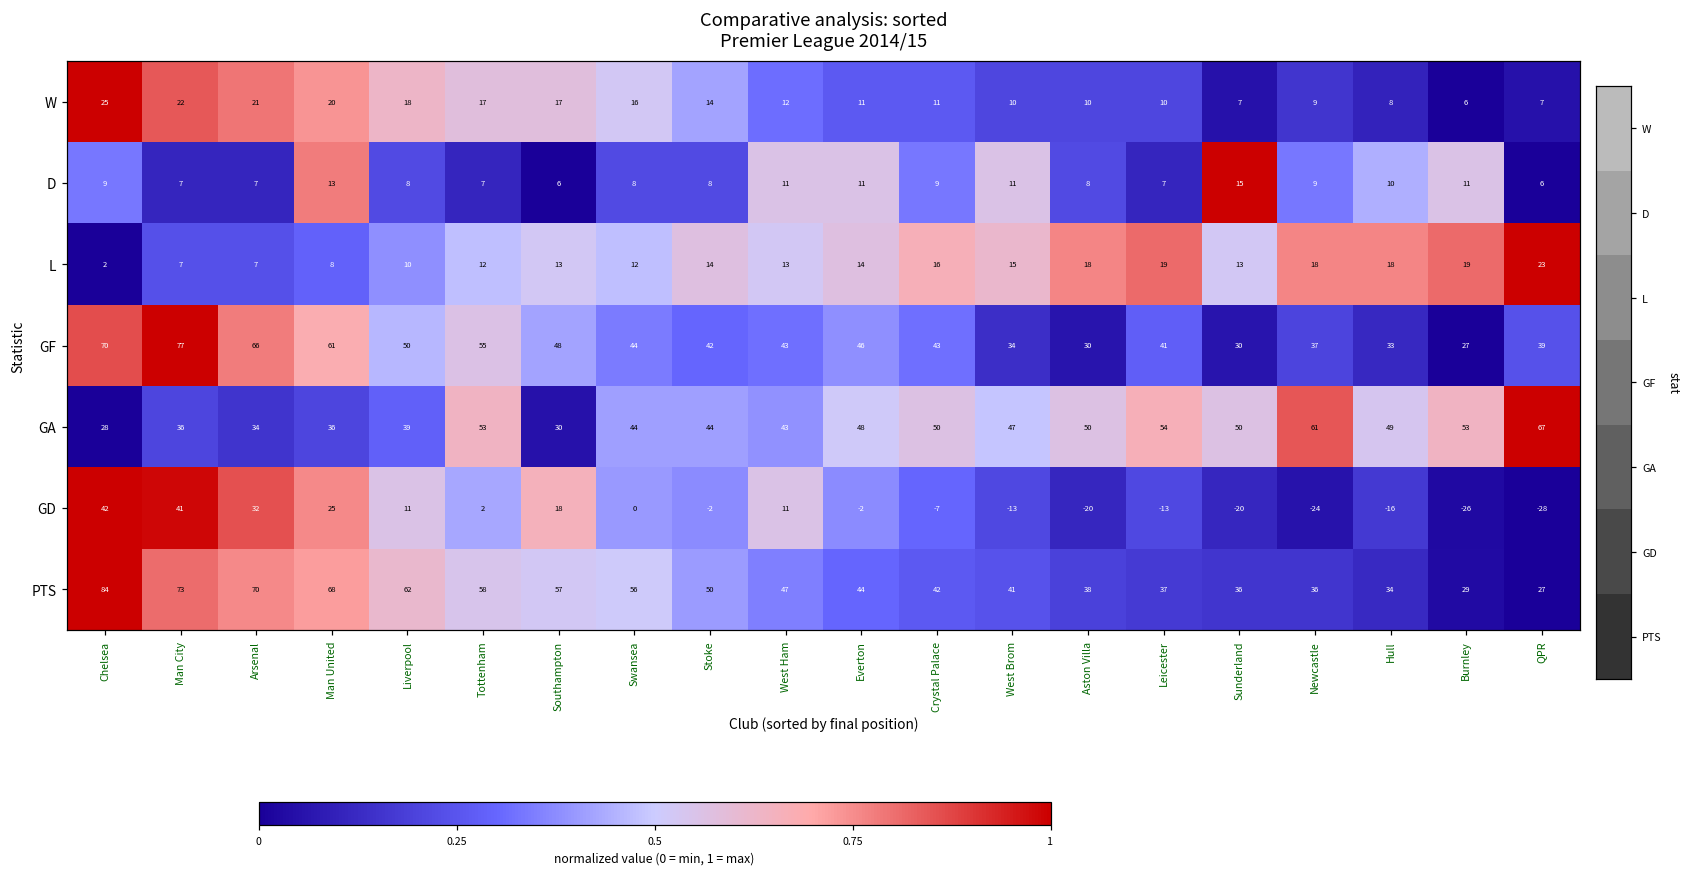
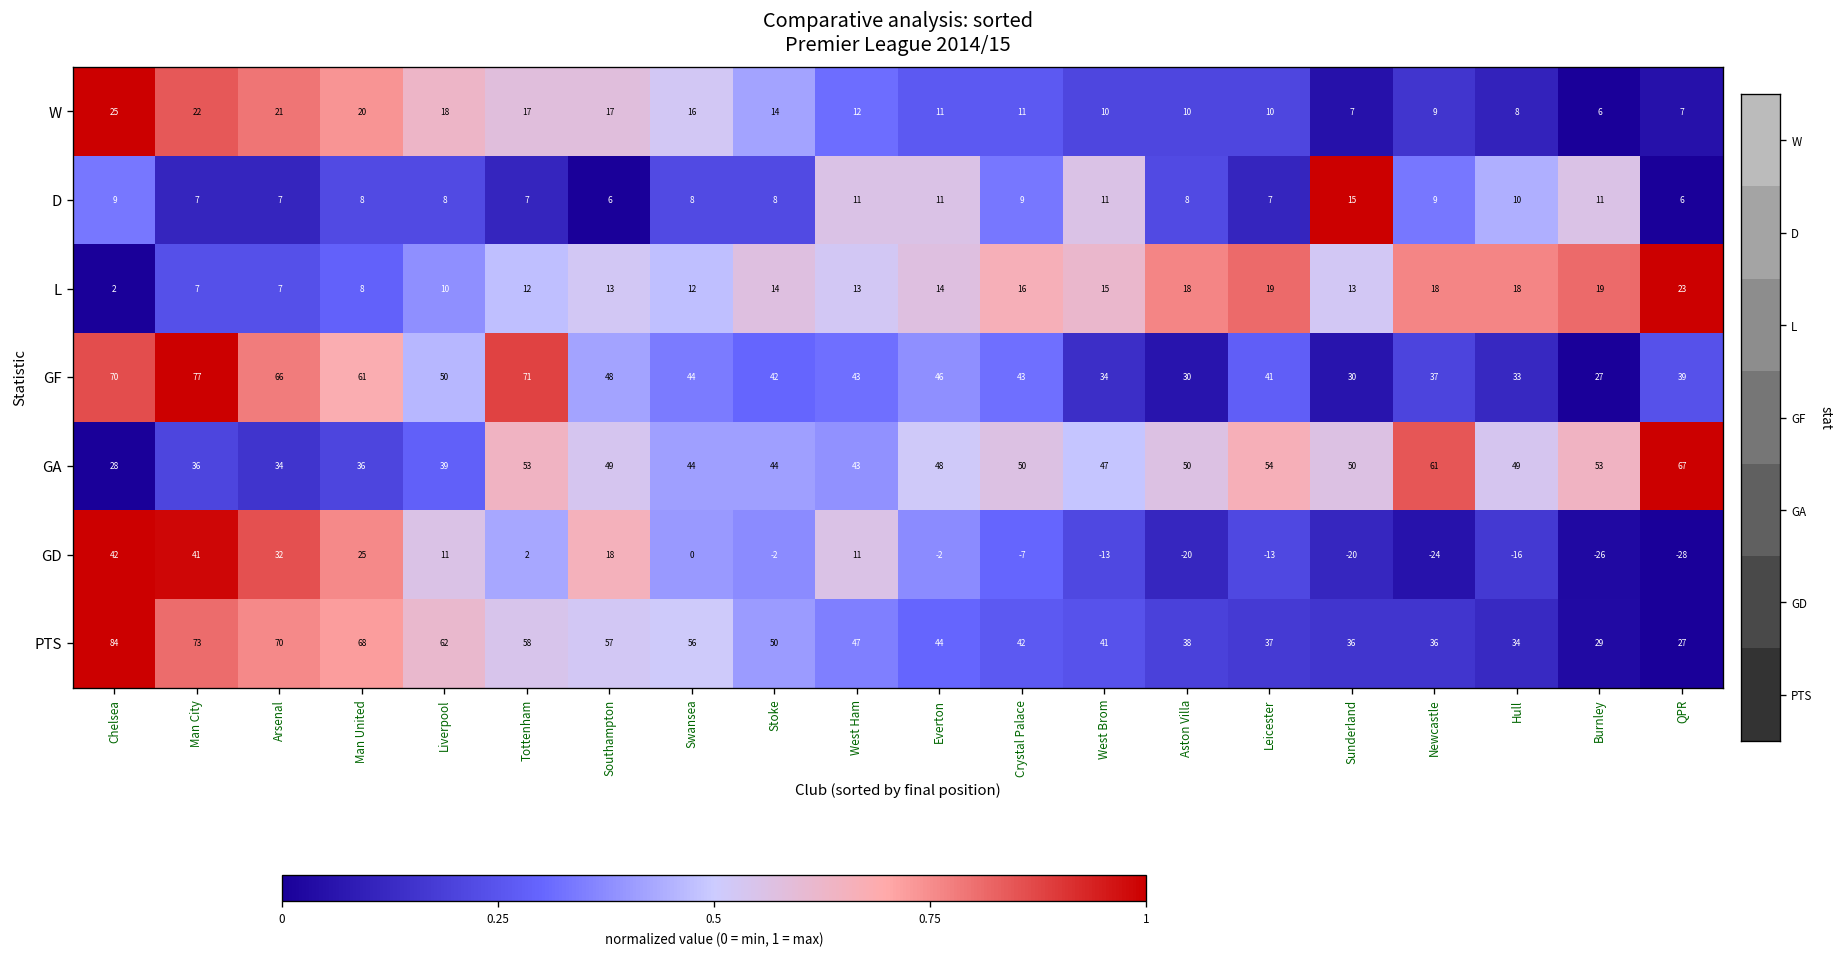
  {
    "Comparative analysis: sorted Premier League 2014/15": {
      "W": {
        "Chelsea": 25,
        "Man City": 22,
        "Arsenal": 21,
        "Man United": 20,
        "Liverpool": 18,
        "Tottenham": 17,
        "Southampton": 17,
        "Swansea": 16,
        "Stoke": 14,
        "West Ham": 12,
        "Everton": 11,
        "Crystal Palace": 11,
        "West Brom": 10,
        "Aston Villa": 10,
        "Leicester": 10,
        "Sunderland": 7,
        "Newcastle": 9,
        "Hull": 8,
        "Burnley": 6,
        "QPR": 7
      },
      "D": {
        "Chelsea": 9,
        "Man City": 7,
        "Arsenal": 7,
-       "Man United": 13,
+       "Man United": 8,
        "Liverpool": 8,
        "Tottenham": 7,
        "Southampton": 6,
        "Swansea": 8,
        "Stoke": 8,
        "West Ham": 11,
        "Everton": 11,
        "Crystal Palace": 9,
        "West Brom": 11,
        "Aston Villa": 8,
        "Leicester": 7,
        "Sunderland": 15,
        "Newcastle": 9,
        "Hull": 10,
        "Burnley": 11,
        "QPR": 6
      },
      "L": {
        "Chelsea": 2,
        "Man City": 7,
        "Arsenal": 7,
        "Man United": 8,
        "Liverpool": 10,
        "Tottenham": 12,
        "Southampton": 13,
        "Swansea": 12,
        "Stoke": 14,
        "West Ham": 13,
        "Everton": 14,
        "Crystal Palace": 16,
        "West Brom": 15,
        "Aston Villa": 18,
        "Leicester": 19,
        "Sunderland": 13,
        "Newcastle": 18,
        "Hull": 18,
        "Burnley": 19,
        "QPR": 23
      },
      "GF": {
        "Chelsea": 70,
        "Man City": 77,
        "Arsenal": 66,
        "Man United": 61,
        "Liverpool": 50,
-       "Tottenham": 55,
+       "Tottenham": 71,
        "Southampton": 48,
        "Swansea": 44,
        "Stoke": 42,
        "West Ham": 43,
        "Everton": 46,
        "Crystal Palace": 43,
        "West Brom": 34,
        "Aston Villa": 30,
        "Leicester": 41,
        "Sunderland": 30,
        "Newcastle": 37,
        "Hull": 33,
        "Burnley": 27,
        "QPR": 39
      },
      "GA": {
        "Chelsea": 28,
        "Man City": 36,
        "Arsenal": 34,
        "Man United": 36,
        "Liverpool": 39,
        "Tottenham": 53,
-       "Southampton": 30,
+       "Southampton": 49,
        "Swansea": 44,
        "Stoke": 44,
        "West Ham": 43,
        "Everton": 48,
        "Crystal Palace": 50,
        "West Brom": 47,
        "Aston Villa": 50,
        "Leicester": 54,
        "Sunderland": 50,
        "Newcastle": 61,
        "Hull": 49,
        "Burnley": 53,
        "QPR": 67
      },
      "GD": {
        "Chelsea": 42,
        "Man City": 41,
        "Arsenal": 32,
        "Man United": 25,
        "Liverpool": 11,
        "Tottenham": 2,
        "Southampton": 18,
        "Swansea": 0,
        "Stoke": -2,
        "West Ham": 11,
        "Everton": -2,
        "Crystal Palace": -7,
        "West Brom": -13,
        "Aston Villa": -20,
        "Leicester": -13,
        "Sunderland": -20,
        "Newcastle": -24,
        "Hull": -16,
        "Burnley": -26,
        "QPR": -28
      },
      "PTS": {
        "Chelsea": 84,
        "Man City": 73,
        "Arsenal": 70,
        "Man United": 68,
        "Liverpool": 62,
        "Tottenham": 58,
        "Southampton": 57,
        "Swansea": 56,
        "Stoke": 50,
        "West Ham": 47,
        "Everton": 44,
        "Crystal Palace": 42,
        "West Brom": 41,
        "Aston Villa": 38,
        "Leicester": 37,
        "Sunderland": 36,
        "Newcastle": 36,
        "Hull": 34,
        "Burnley": 29,
        "QPR": 27
      }
    }
  }
